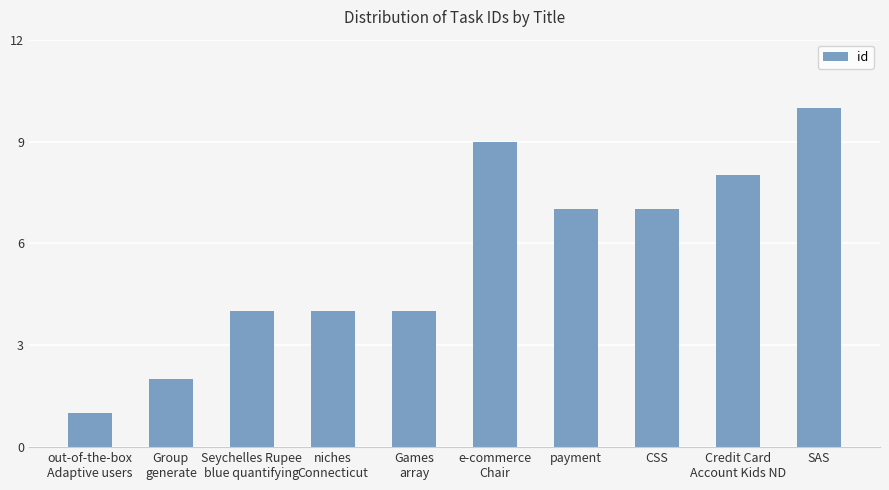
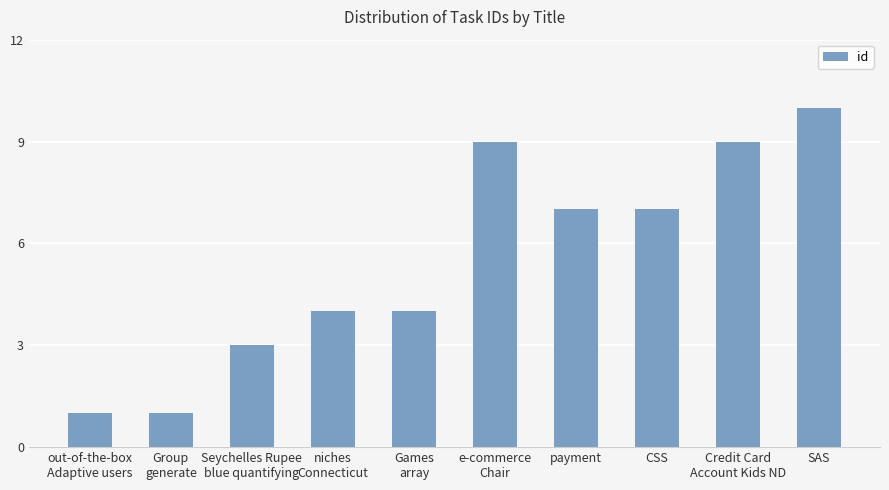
  {
    "out-of-the-box Adaptive users": 1,
-   "Group generate": 2,
-   "Seychelles Rupee blue quantifying": 4,
+   "Group generate": 1,
+   "Seychelles Rupee blue quantifying": 3,
    "niches Connecticut": 4,
    "Games array": 4,
    "e-commerce Chair": 9,
    "payment": 7,
    "CSS": 7,
-   "Credit Card Account Kids ND": 8,
+   "Credit Card Account Kids ND": 9,
    "SAS": 10
  }
